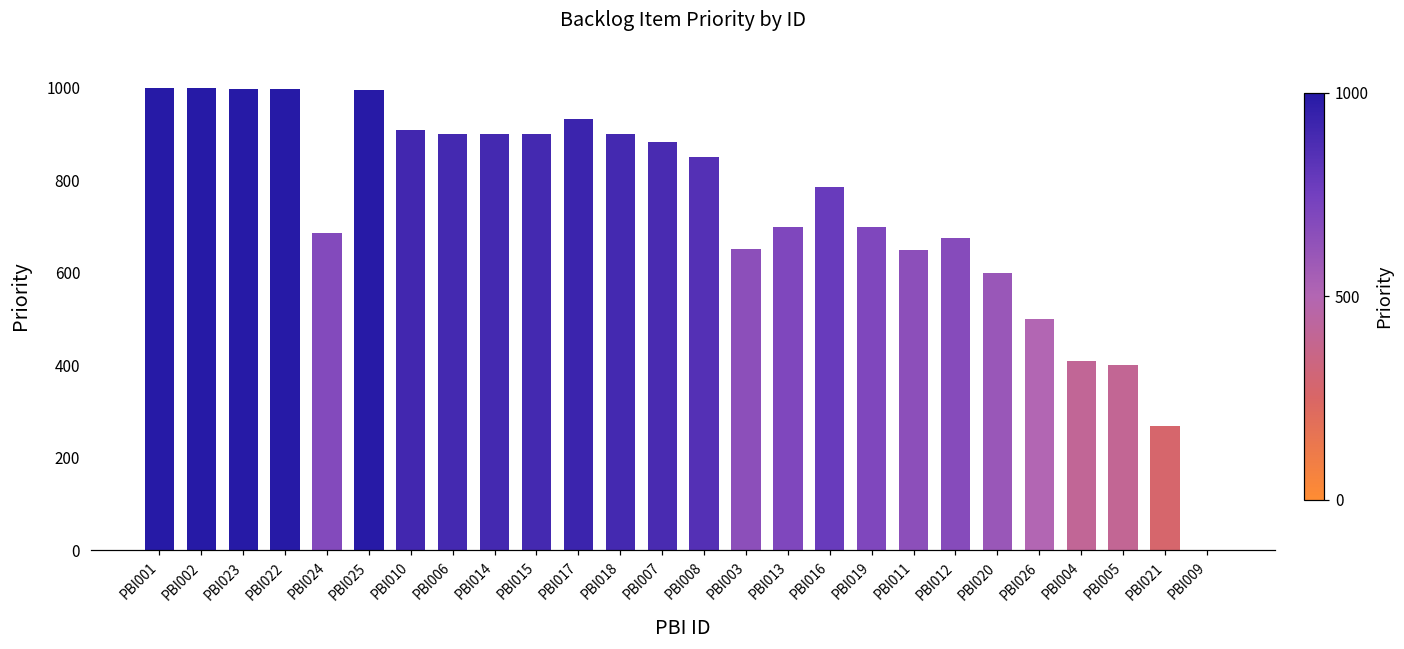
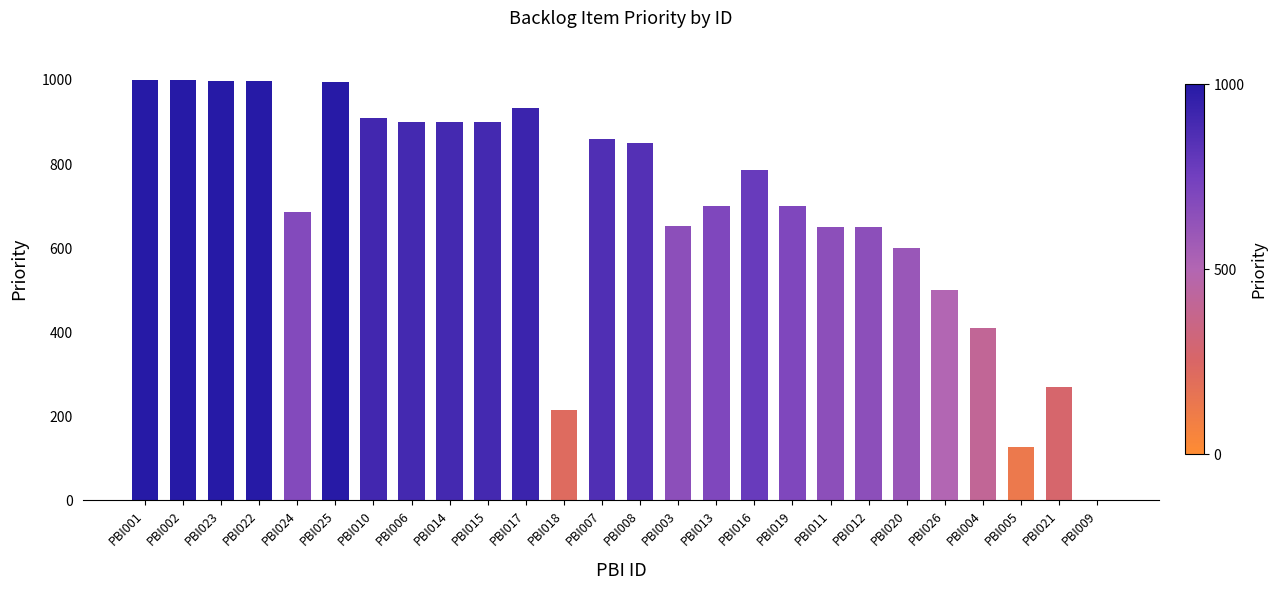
  {
    "PBI001": 1000,
    "PBI002": 1000,
    "PBI023": 1000,
    "PBI022": 1000,
    "PBI024": 690,
    "PBI025": 1000,
    "PBI010": 910,
    "PBI006": 900,
    "PBI014": 900,
    "PBI015": 900,
    "PBI017": 930,
-   "PBI018": 900,
-   "PBI007": 880,
+   "PBI018": 220,
+   "PBI007": 860,
    "PBI008": 850,
    "PBI003": 650,
    "PBI013": 700,
    "PBI016": 790,
    "PBI019": 700,
    "PBI011": 650,
-   "PBI012": 680,
+   "PBI012": 650,
    "PBI020": 600,
    "PBI026": 500,
    "PBI004": 410,
-   "PBI005": 400,
+   "PBI005": 130,
    "PBI021": 270,
    "PBI009": 0
  }
